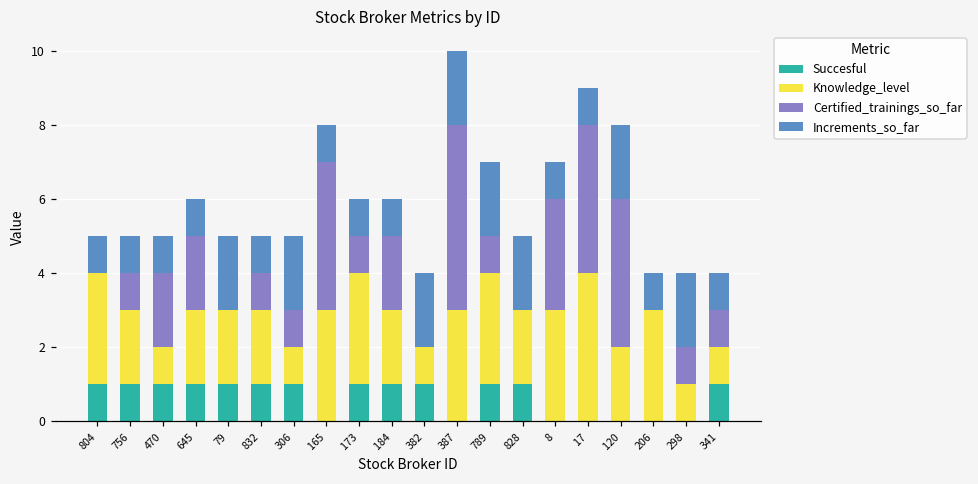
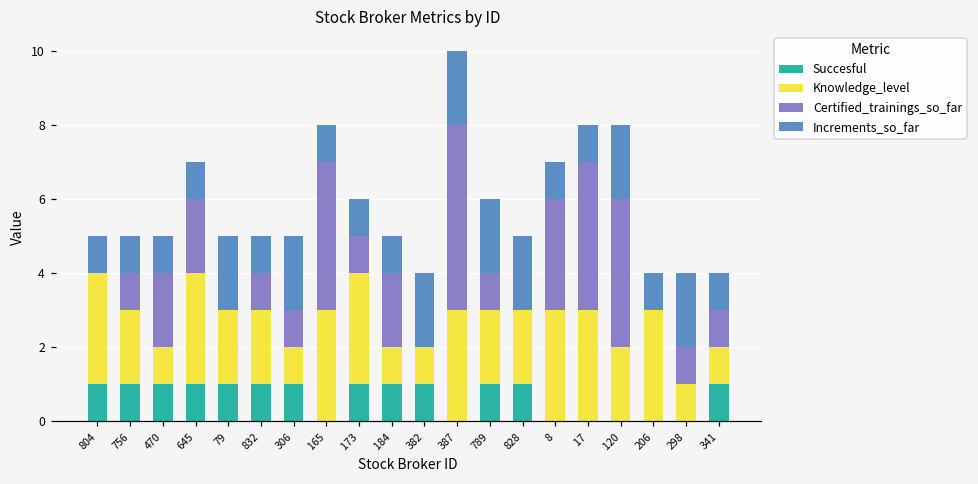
  {
    "Succesful": {
      "804": 1,
      "756": 1,
      "470": 1,
      "645": 1,
      "79": 1,
      "832": 1,
      "306": 1,
      "165": 0,
      "173": 1,
      "184": 1,
      "382": 1,
      "387": 0,
      "789": 1,
      "828": 1,
      "8": 0,
      "17": 0,
      "120": 0,
      "206": 0,
      "298": 0,
      "341": 1
    },
    "Knowledge_level": {
-     "645": 2,
-     "184": 2,
-     "789": 3,
-     "17": 4
+     "645": 3,
+     "184": 1,
+     "789": 2,
+     "17": 3
    }
  }
